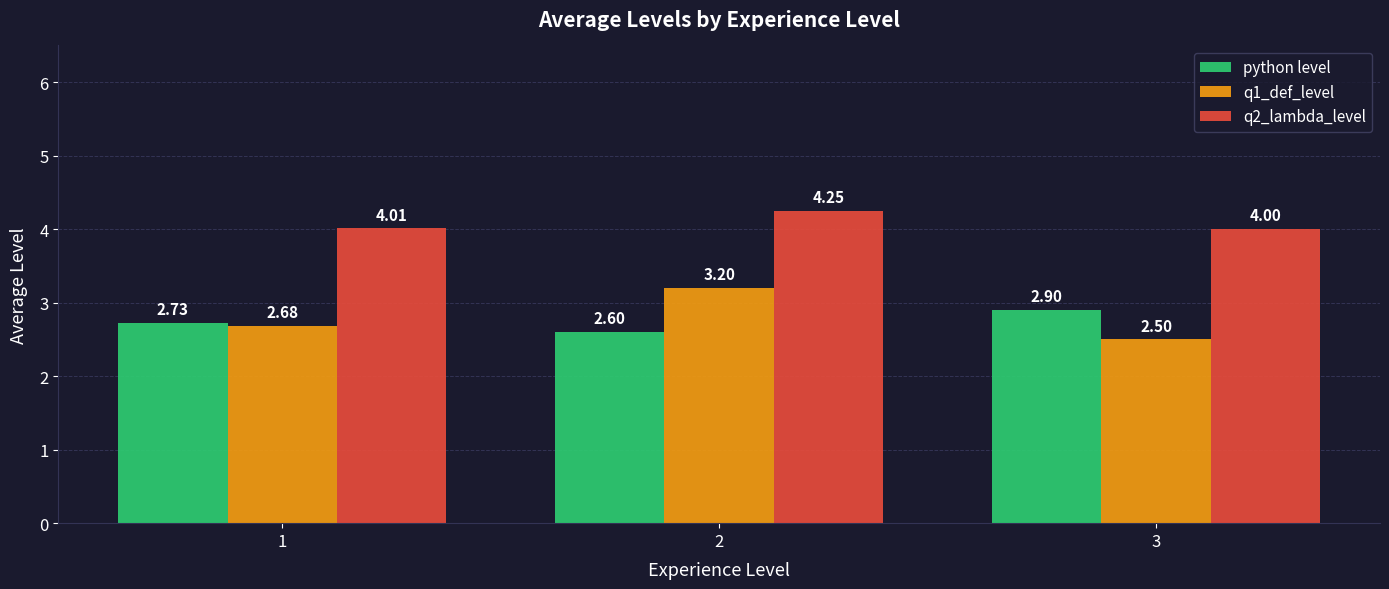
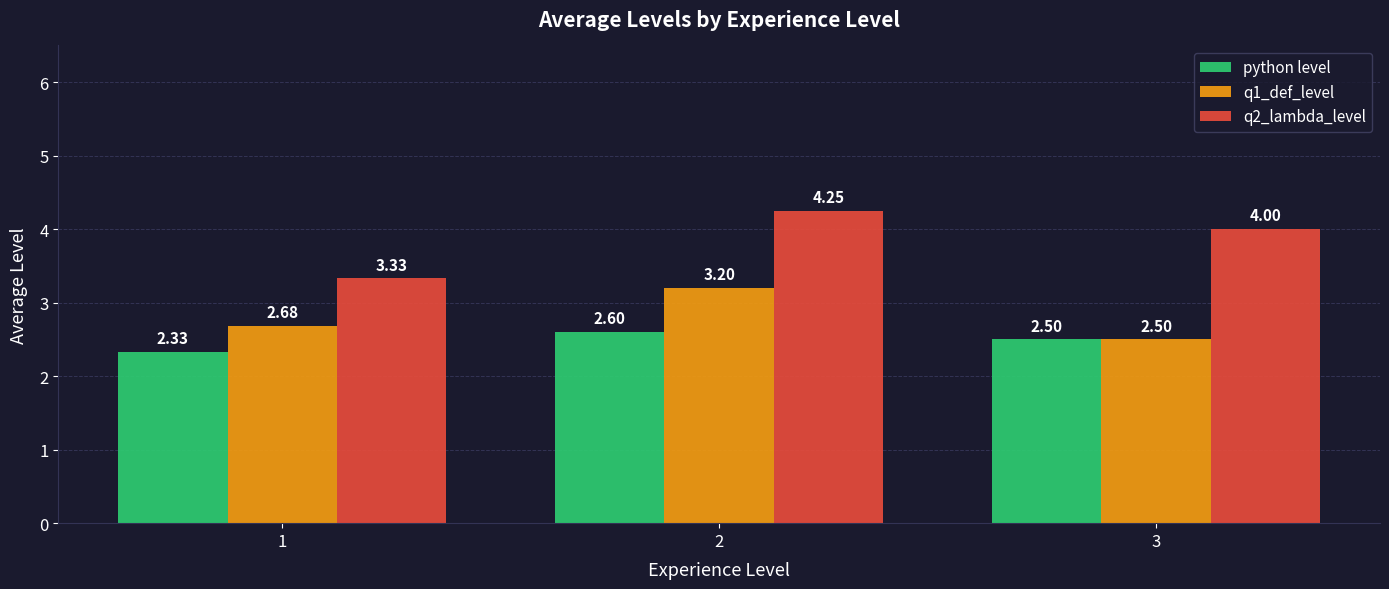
  {
    "python level": {
-     "1": 2.73,
+     "1": 2.33,
      "2": 2.60,
-     "3": 2.90
+     "3": 2.50
    },
    "q1_def_level": {
      "1": 2.68,
      "2": 3.20,
      "3": 2.50
    },
    "q2_lambda_level": {
-     "1": 4.01,
+     "1": 3.33,
      "2": 4.25,
      "3": 4.00
    }
  }
